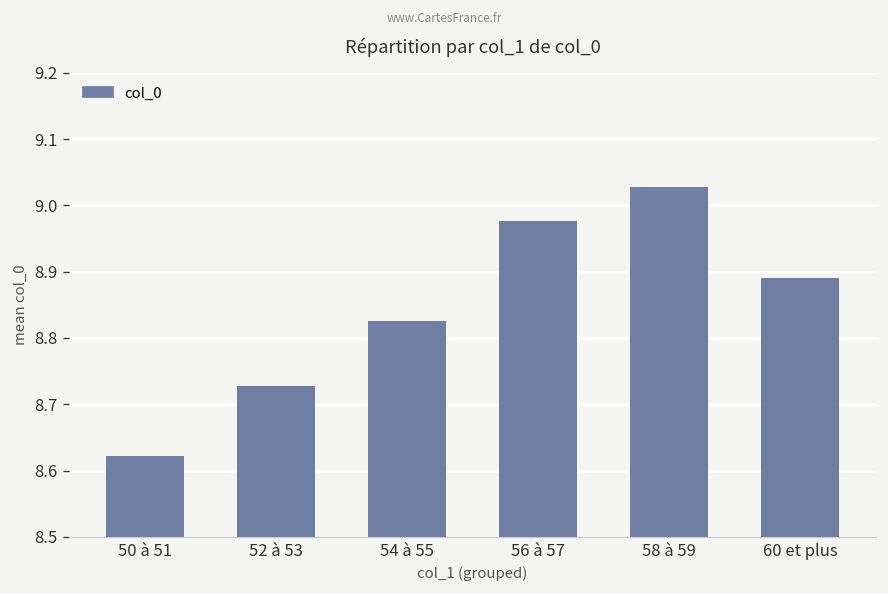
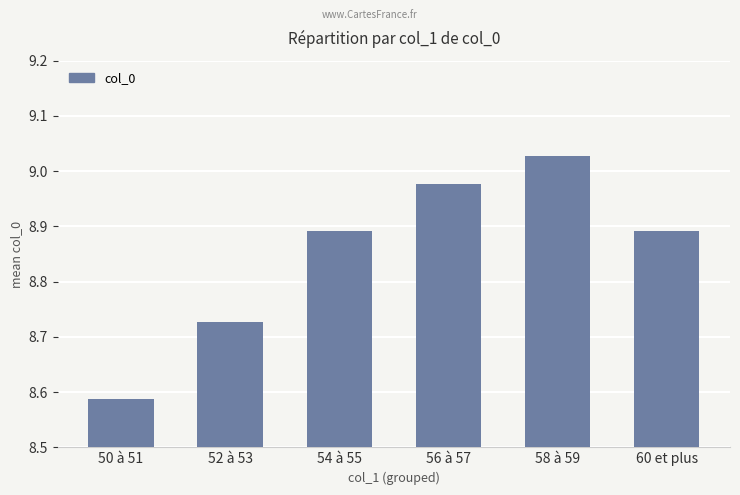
  {
-   "50 à 51": 8.62,
+   "50 à 51": 8.59,
    "52 à 53": 8.73,
-   "54 à 55": 8.83,
+   "54 à 55": 8.89,
    "56 à 57": 8.98,
    "58 à 59": 9.03,
    "60 et plus": 8.89
  }
